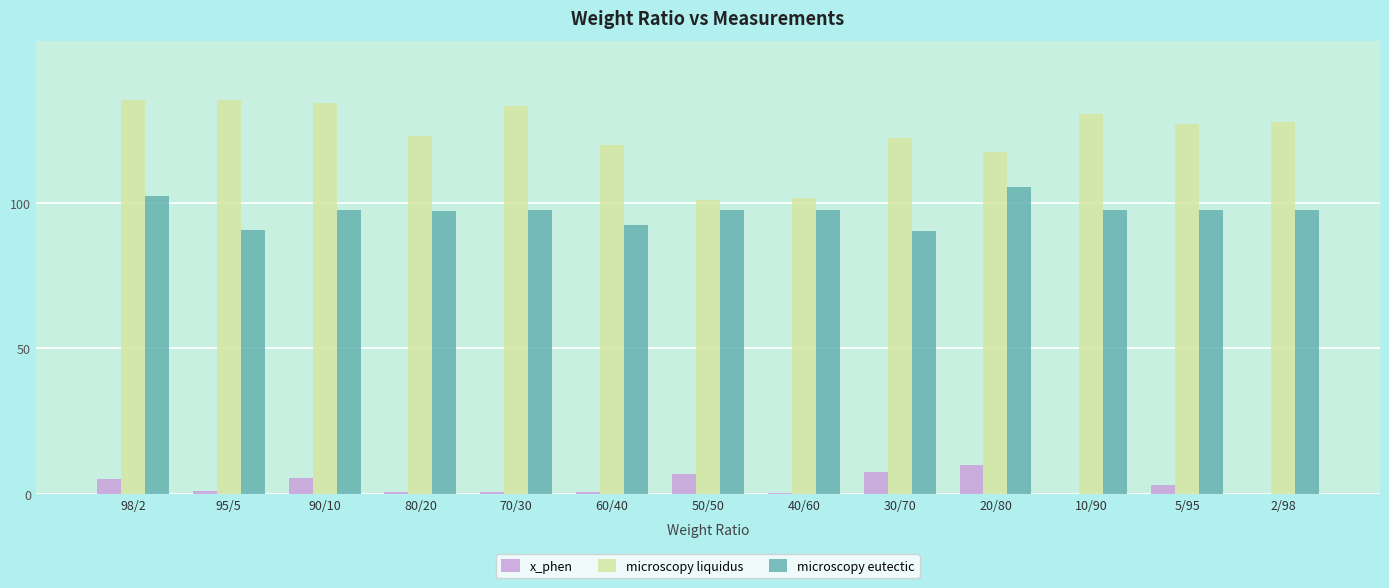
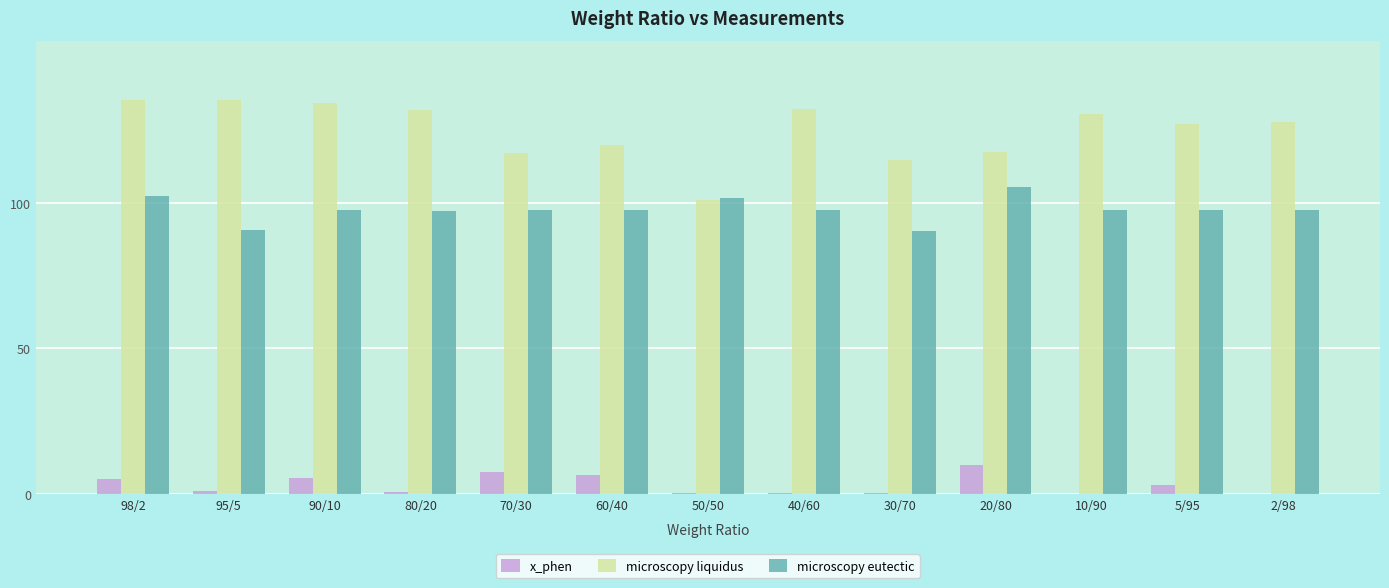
  {
    "x_phen": {
      "98/2": 5,
      "95/5": 1,
      "90/10": 5,
-     "70/30": 1,
-     "60/40": 1,
-     "50/50": 7,
-     "30/70": 7,
+     "70/30": 8,
+     "60/40": 6,
+     "50/50": 0,
+     "30/70": 0,
      "20/80": 10,
      "5/95": 3
    },
    "microscopy liquidus": {
      "98/2": 135,
      "95/5": 135,
      "90/10": 134,
-     "80/20": 123,
-     "70/30": 133,
+     "80/20": 132,
+     "70/30": 117,
      "60/40": 120,
      "50/50": 101,
-     "40/60": 102,
-     "30/70": 122,
+     "40/60": 132,
+     "30/70": 115,
      "20/80": 117,
      "10/90": 131,
      "5/95": 127,
      "2/98": 128
    },
    "microscopy eutectic": {
      "98/2": 102,
      "95/5": 91,
      "90/10": 98,
      "80/20": 97,
      "70/30": 98,
-     "60/40": 92,
-     "50/50": 98,
+     "60/40": 98,
+     "50/50": 102,
      "40/60": 98,
      "30/70": 90,
      "20/80": 105,
      "10/90": 98,
      "5/95": 98,
      "2/98": 98
    }
  }
